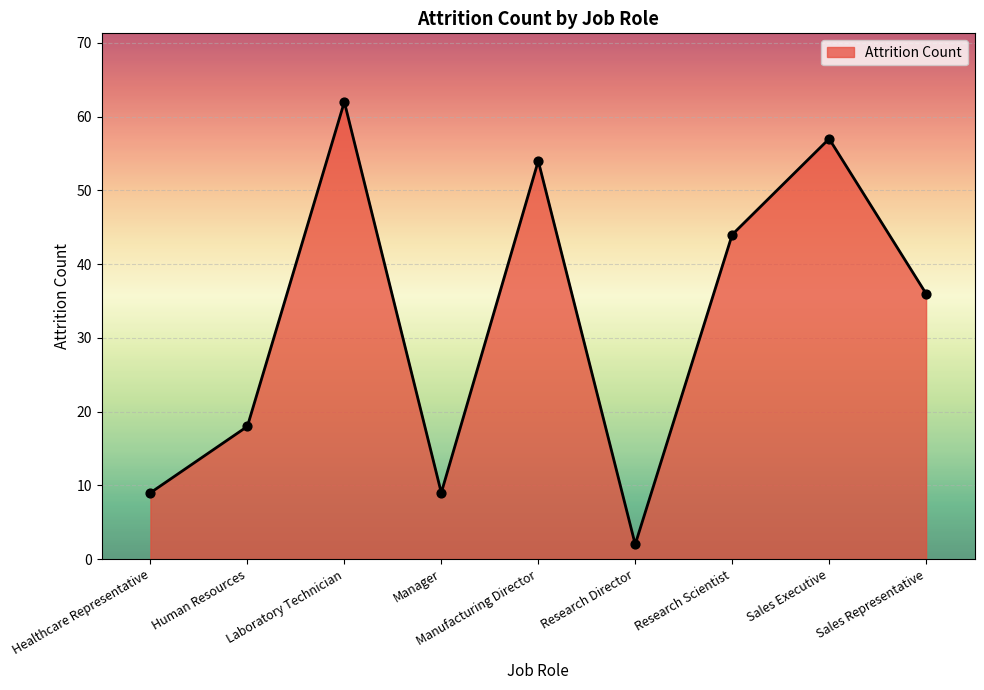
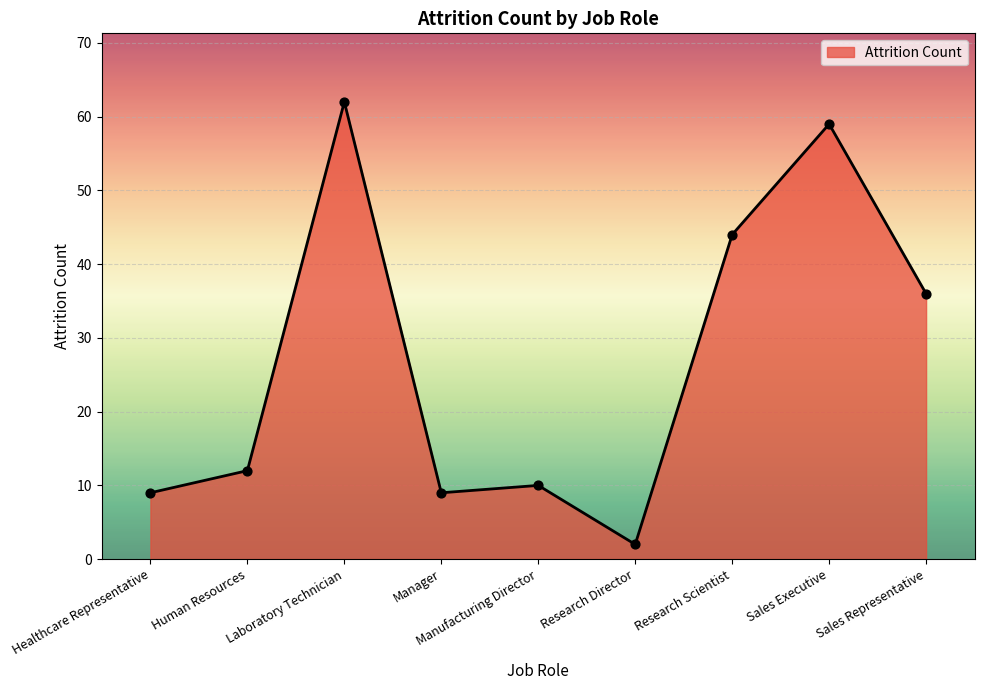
  {
    "Healthcare Representative": 9,
-   "Human Resources": 18,
+   "Human Resources": 12,
    "Laboratory Technician": 62,
    "Manager": 9,
-   "Manufacturing Director": 54,
+   "Manufacturing Director": 10,
    "Research Director": 2,
    "Research Scientist": 44,
-   "Sales Executive": 57,
+   "Sales Executive": 59,
    "Sales Representative": 36
  }
